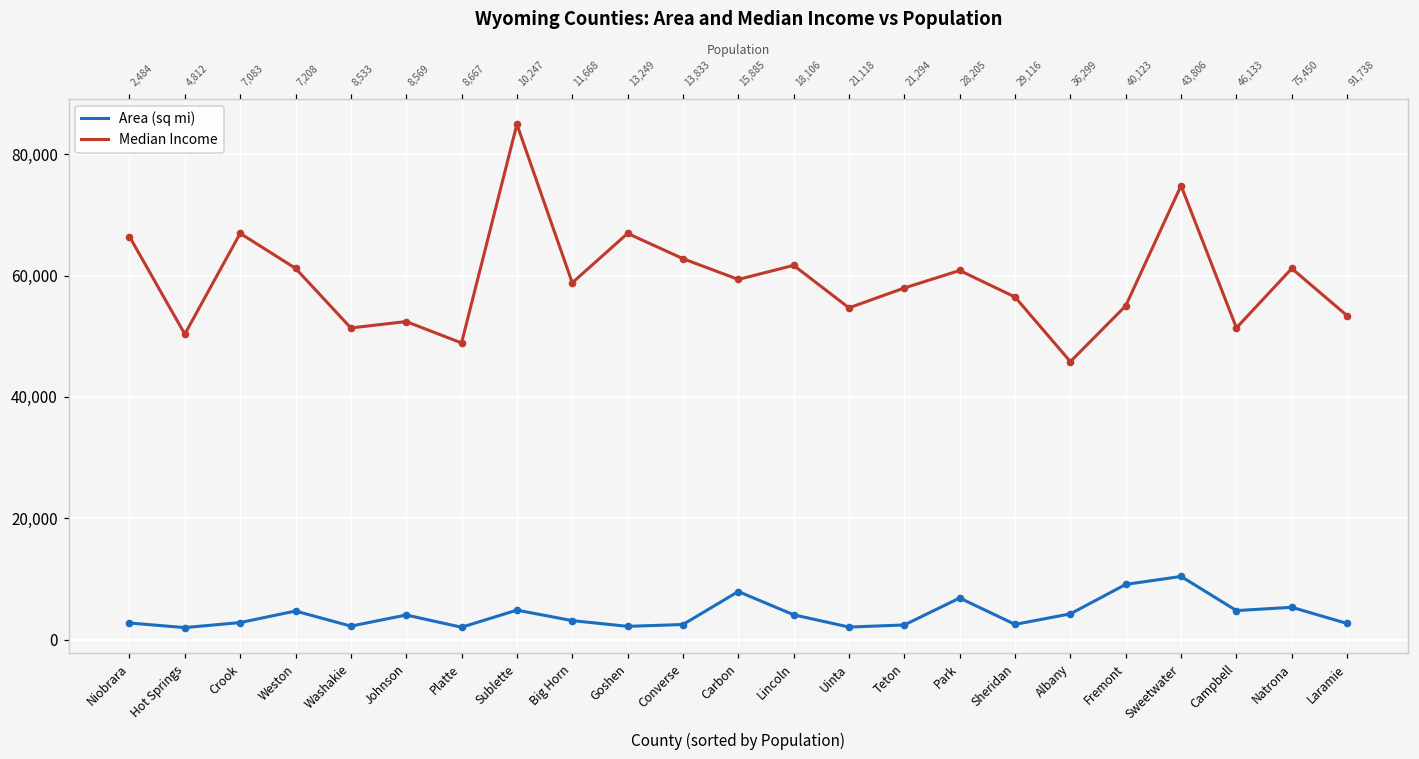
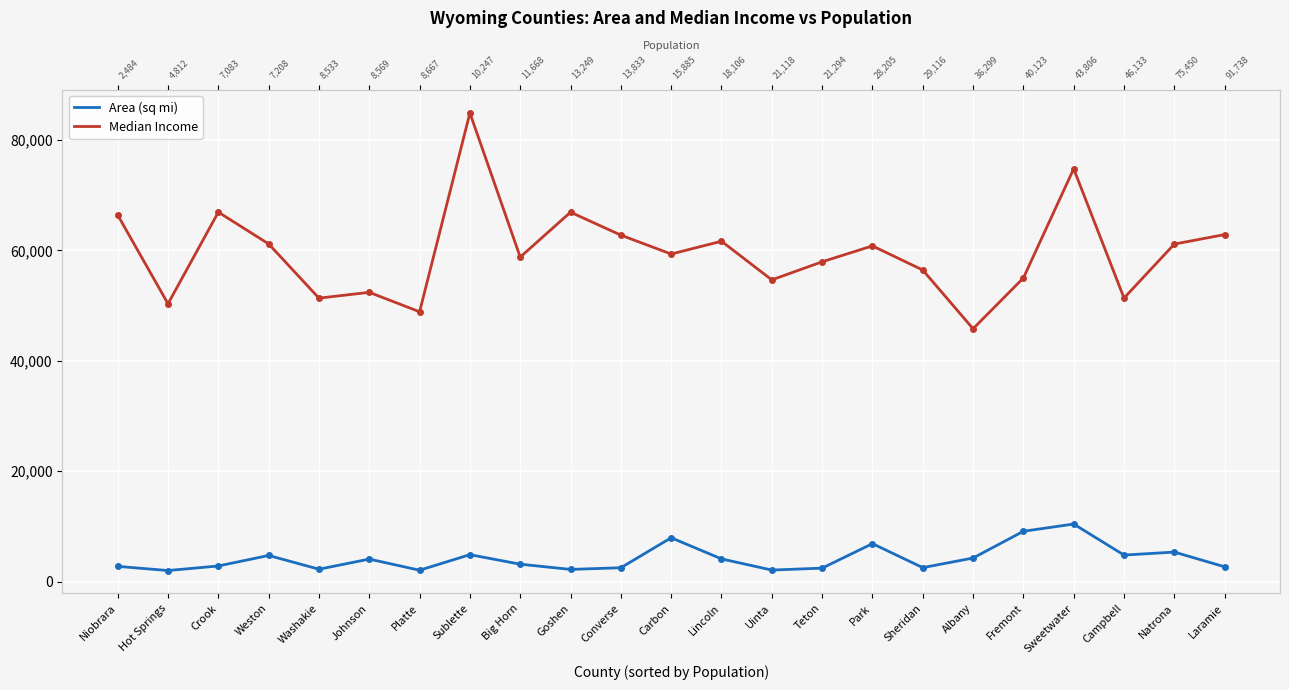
  {
    "Area (sq mi)": {
      "Niobrara": "3,000",
      "Hot Springs": "2,000",
      "Crook": "3,000",
      "Weston": "5,000",
      "Washakie": "2,000",
      "Johnson": "4,000",
      "Platte": "2,000",
      "Sublette": "5,000",
      "Big Horn": "3,000",
      "Goshen": "2,000",
      "Converse": "3,000",
      "Carbon": "8,000",
      "Lincoln": "4,000",
      "Uinta": "2,000",
      "Teton": "2,000",
      "Park": "7,000",
      "Sheridan": "3,000",
      "Albany": "4,000",
      "Fremont": "9,000",
      "Sweetwater": "10,000",
      "Campbell": "5,000",
      "Natrona": "5,000",
      "Laramie": "3,000"
    },
    "Median Income": {
      "Niobrara": "66,000",
      "Hot Springs": "50,000",
      "Crook": "67,000",
      "Weston": "61,000",
      "Washakie": "51,000",
      "Johnson": "52,000",
      "Platte": "49,000",
      "Sublette": "85,000",
      "Big Horn": "59,000",
      "Goshen": "67,000",
      "Converse": "63,000",
      "Carbon": "59,000",
      "Lincoln": "62,000",
      "Uinta": "55,000",
      "Teton": "58,000",
      "Park": "61,000",
      "Sheridan": "56,000",
      "Albany": "46,000",
      "Fremont": "55,000",
      "Sweetwater": "75,000",
      "Campbell": "51,000",
      "Natrona": "61,000",
-     "Laramie": "53,000"
+     "Laramie": "63,000"
    }
  }
